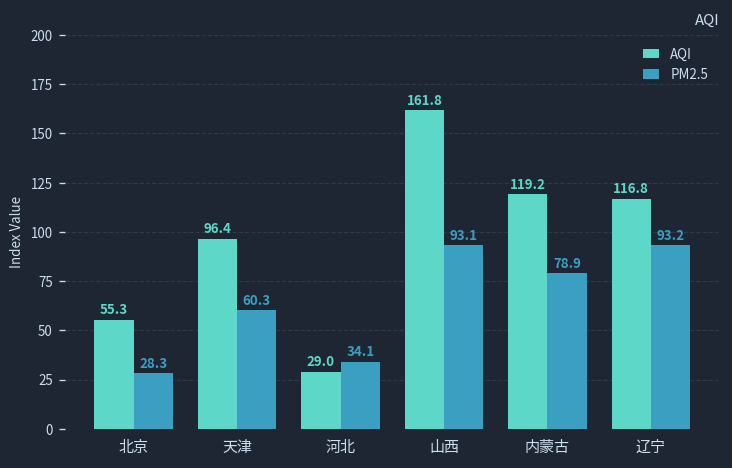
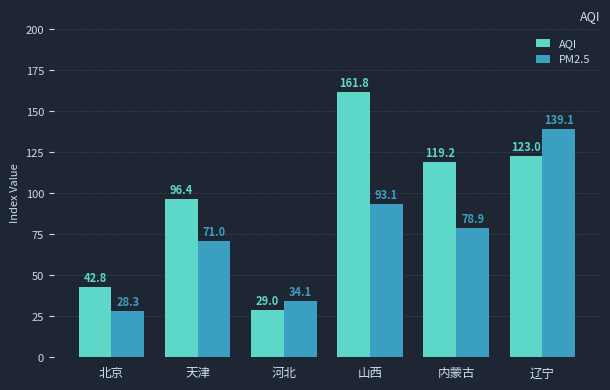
  {
    "AQI": {
-     "北京": 55.3,
+     "北京": 42.8,
      "天津": 96.4,
      "河北": 29.0,
      "山西": 161.8,
      "内蒙古": 119.2,
-     "辽宁": 116.8
+     "辽宁": 123.0
    },
    "PM2.5": {
      "北京": 28.3,
-     "天津": 60.3,
+     "天津": 71.0,
      "河北": 34.1,
      "山西": 93.1,
      "内蒙古": 78.9,
-     "辽宁": 93.2
+     "辽宁": 139.1
    }
  }
